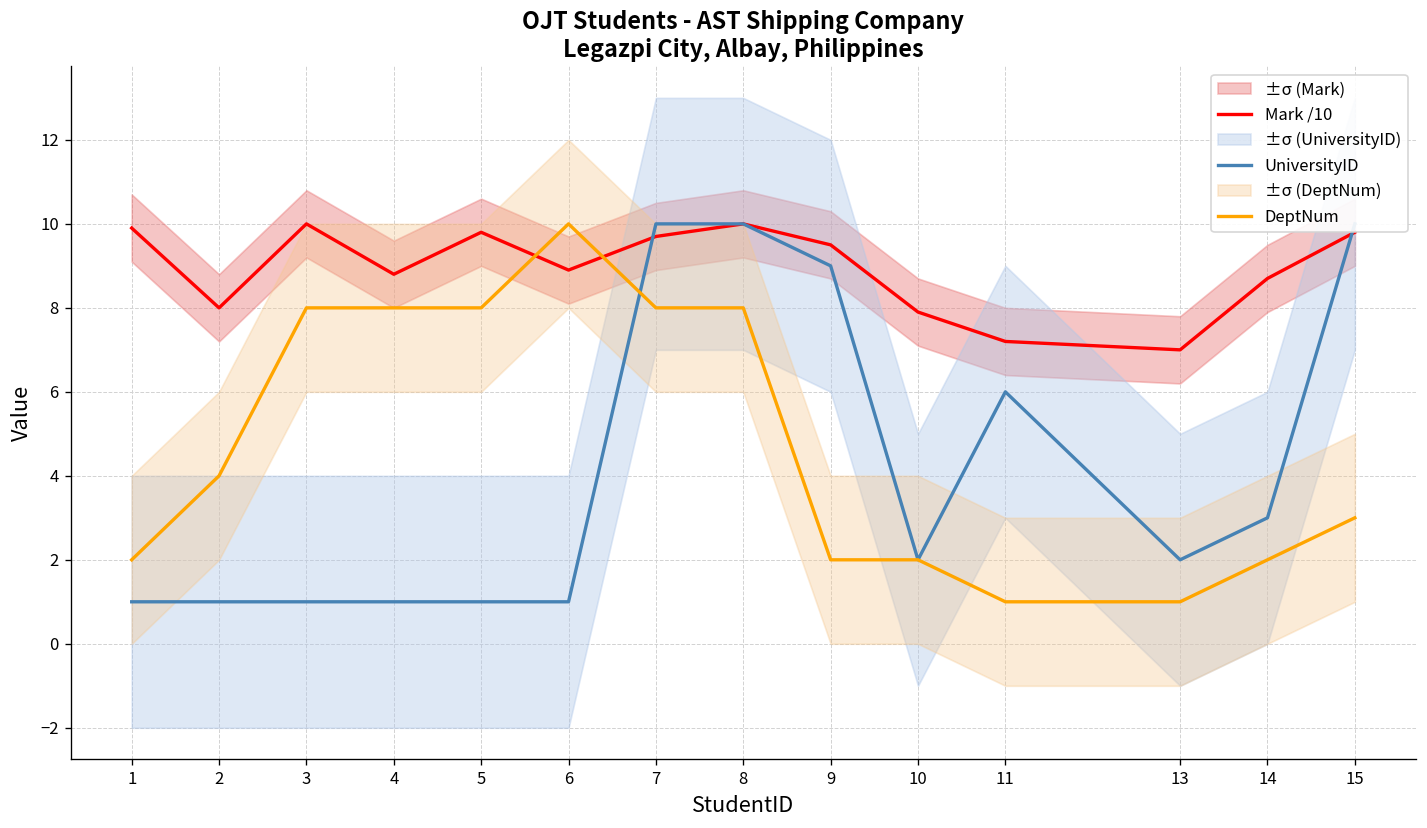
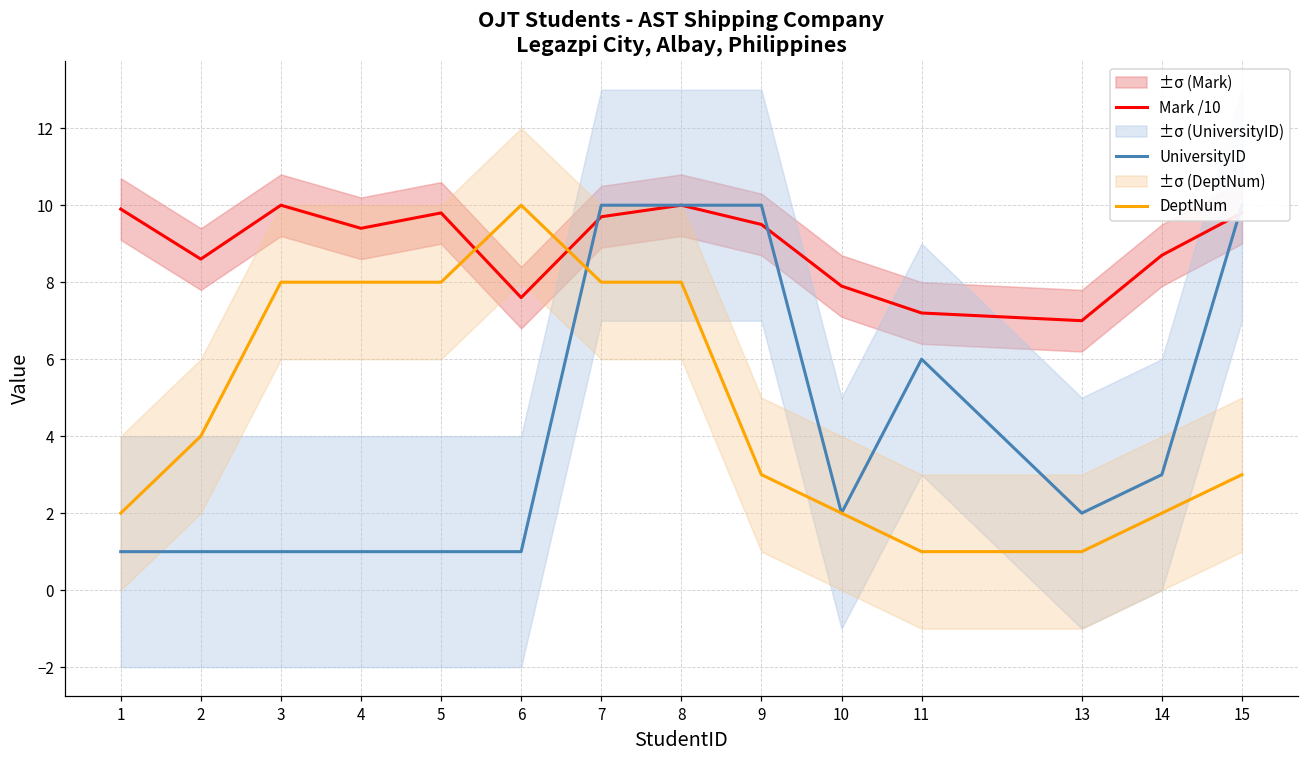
  {
    "Mark /10": {
      "1": 9.9,
-     "2": 8.0,
-     "4": 8.8,
+     "2": 8.6,
+     "4": 9.4,
      "5": 9.8,
-     "6": 8.9,
+     "6": 7.6,
      "7": 9.7,
      "9": 9.5,
      "10": 7.9,
      "11": 7.2,
      "13": 7.0,
      "14": 8.7
    },
    "UniversityID": {
      "1": 1,
      "2": 1,
      "3": 1,
      "4": 1,
      "5": 1,
      "6": 1,
-     "9": 9,
+     "9": 10,
      "11": 6,
      "13": 2,
      "14": 3
    },
    "±σ (UniversityID)": {
      "11": 6.0,
      "14": 6.0
    },
    "DeptNum": {
      "1": 2,
      "3": 8,
      "4": 8,
      "5": 8,
      "6": 10,
      "7": 8,
      "8": 8,
-     "9": 2,
+     "9": 3,
      "11": 1,
      "13": 1,
      "14": 2,
      "15": 3
    },
    "±σ (DeptNum)": {
      "9": 4.0,
      "10": 4.0,
      "14": 4.0
    }
  }
